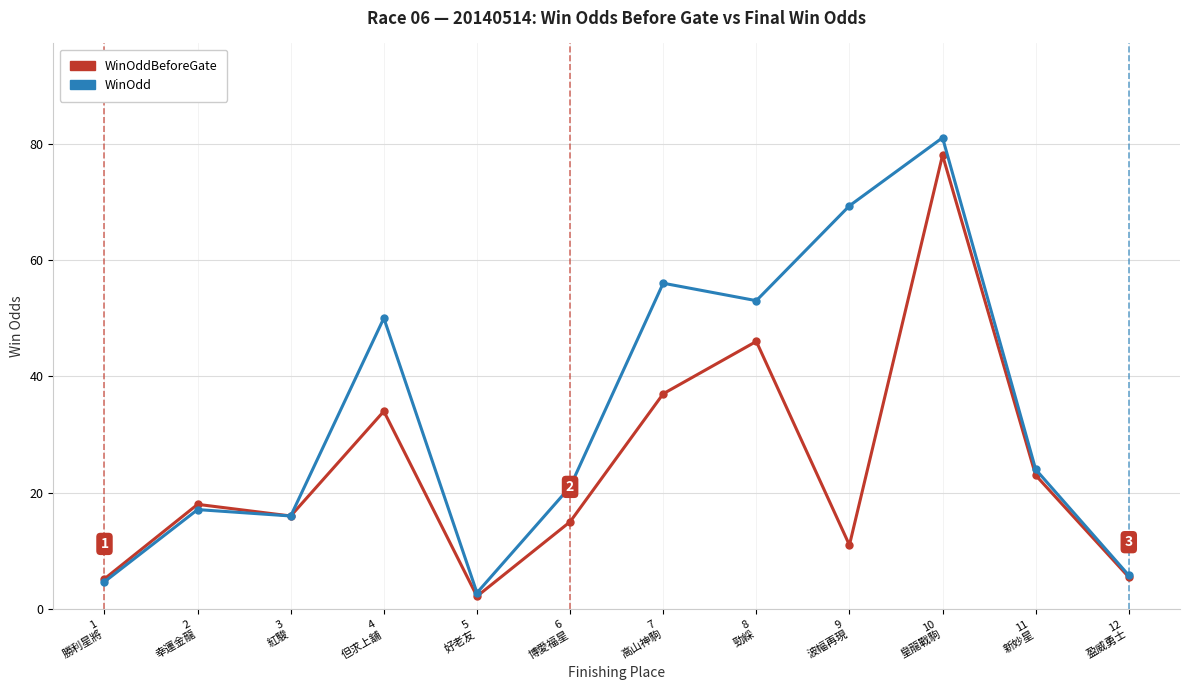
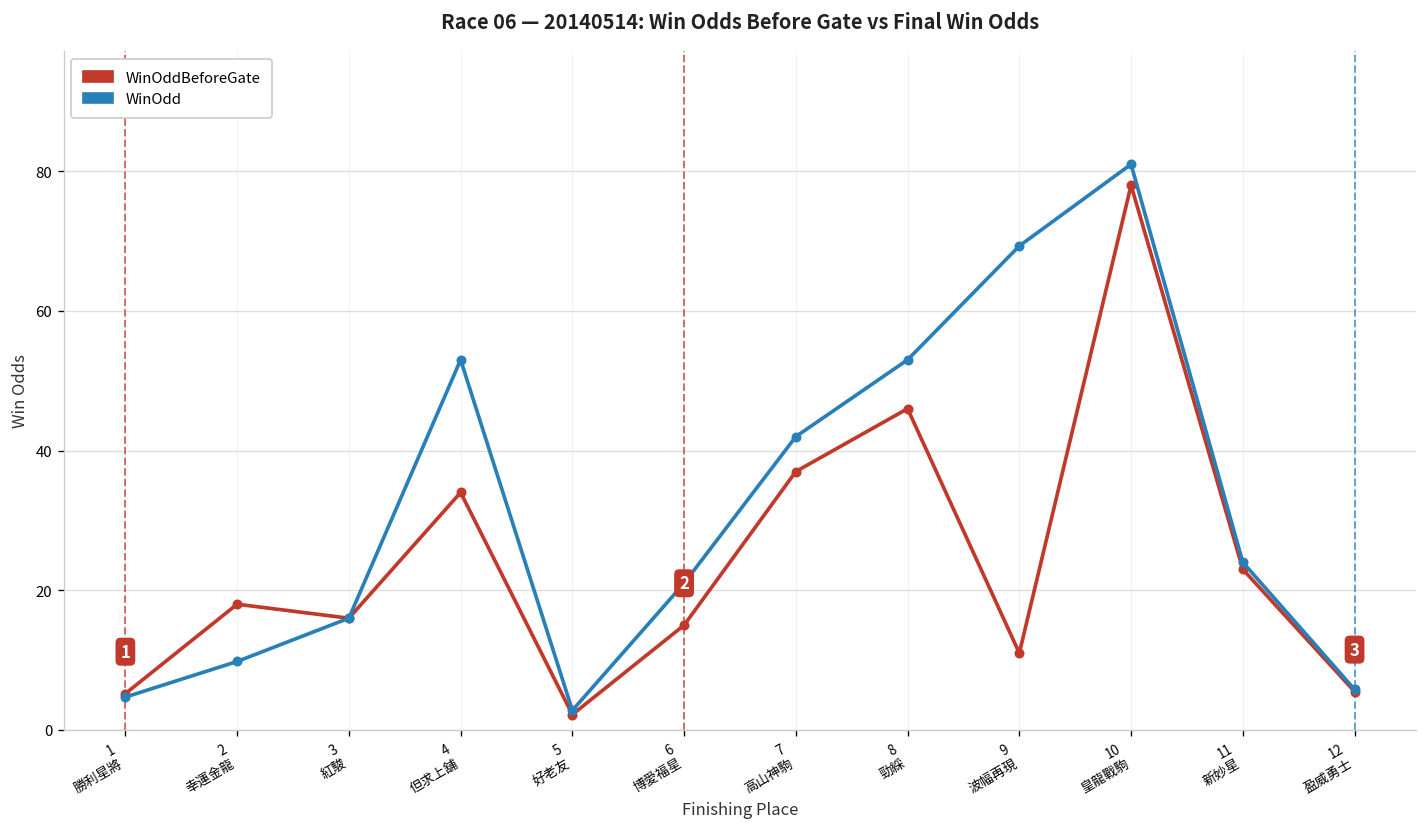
  {
    "WinOddBeforeGate": {
      "1 勝利星將": 5,
      "2 幸運金龍": 18,
      "4 但求上舖": 34,
      "5 好老友": 2,
      "6 博愛福星": 15,
      "7 高山神駒": 37,
      "8 勁綵": 46,
      "9 波幅再現": 11,
      "10 皇龍戰駒": 78,
      "11 新妙星": 23
    },
    "WinOdd": {
      "1 勝利星將": 5,
-     "2 幸運金龍": 17,
-     "4 但求上舖": 50,
+     "2 幸運金龍": 10,
+     "4 但求上舖": 53,
      "5 好老友": 3,
-     "7 高山神駒": 56,
+     "7 高山神駒": 42,
      "8 勁綵": 53,
      "9 波幅再現": 69,
      "10 皇龍戰駒": 81,
      "11 新妙星": 24
    }
  }
